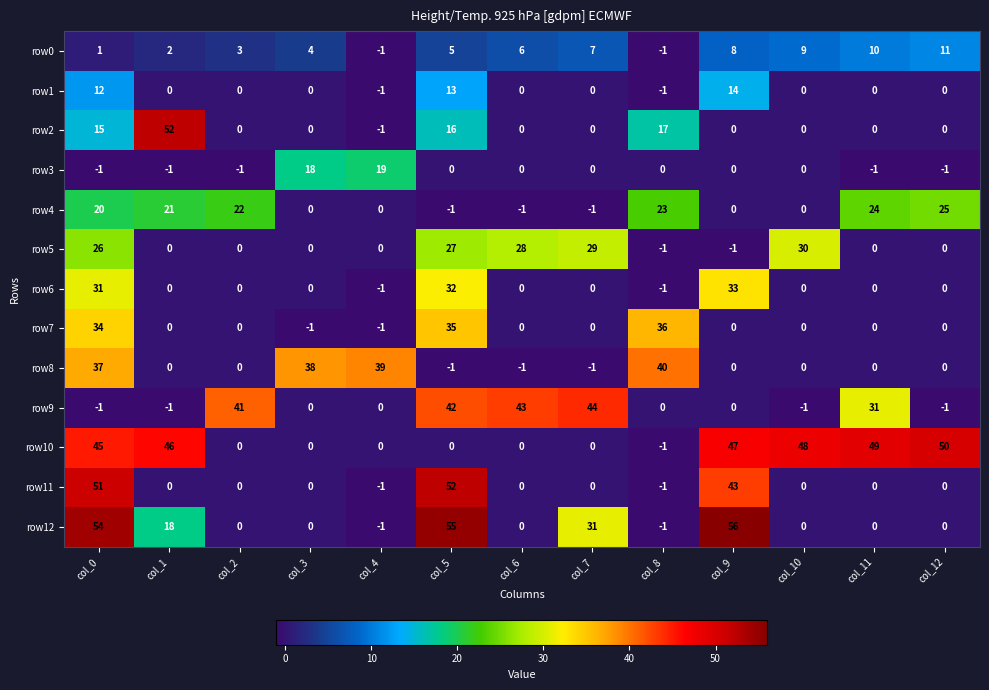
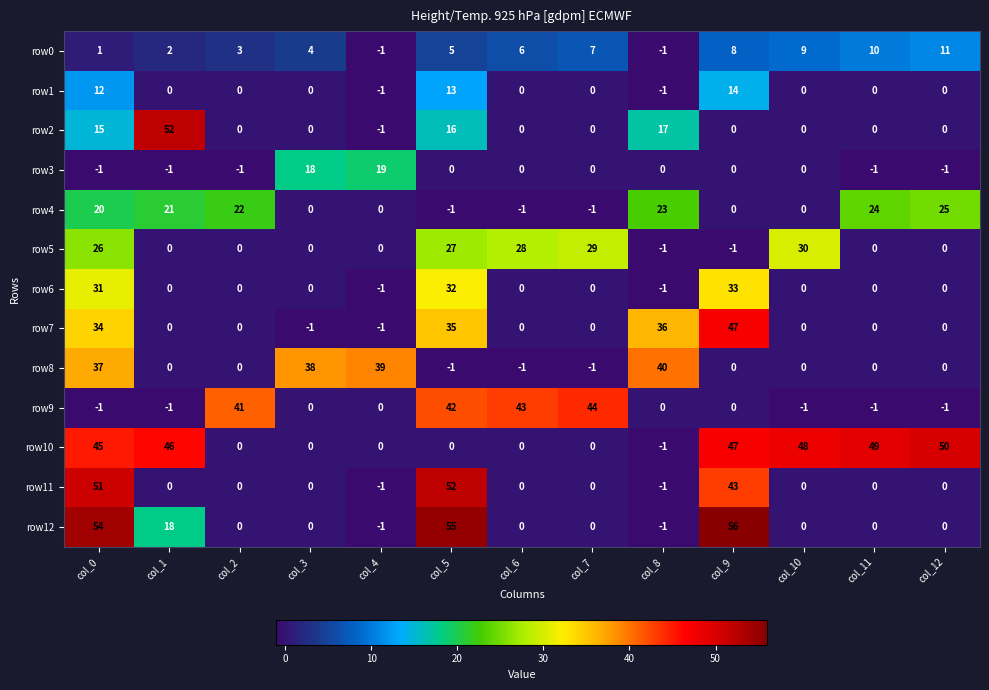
  {
    "row0": {
      "col_0": 1,
      "col_1": 2,
      "col_2": 3,
      "col_3": 4,
      "col_4": -1,
      "col_5": 5,
      "col_6": 6,
      "col_7": 7,
      "col_8": -1,
      "col_9": 8,
      "col_10": 9,
      "col_11": 10,
      "col_12": 11
    },
    "row1": {
      "col_0": 12,
      "col_1": 0,
      "col_2": 0,
      "col_3": 0,
      "col_4": -1,
      "col_5": 13,
      "col_6": 0,
      "col_7": 0,
      "col_8": -1,
      "col_9": 14,
      "col_10": 0,
      "col_11": 0,
      "col_12": 0
    },
    "row2": {
      "col_0": 15,
      "col_1": 52,
      "col_2": 0,
      "col_3": 0,
      "col_4": -1,
      "col_5": 16,
      "col_6": 0,
      "col_7": 0,
      "col_8": 17,
      "col_9": 0,
      "col_10": 0,
      "col_11": 0,
      "col_12": 0
    },
    "row3": {
      "col_0": -1,
      "col_1": -1,
      "col_2": -1,
      "col_3": 18,
      "col_4": 19,
      "col_5": 0,
      "col_6": 0,
      "col_7": 0,
      "col_8": 0,
      "col_9": 0,
      "col_10": 0,
      "col_11": -1,
      "col_12": -1
    },
    "row4": {
      "col_0": 20,
      "col_1": 21,
      "col_2": 22,
      "col_3": 0,
      "col_4": 0,
      "col_5": -1,
      "col_6": -1,
      "col_7": -1,
      "col_8": 23,
      "col_9": 0,
      "col_10": 0,
      "col_11": 24,
      "col_12": 25
    },
    "row5": {
      "col_0": 26,
      "col_1": 0,
      "col_2": 0,
      "col_3": 0,
      "col_4": 0,
      "col_5": 27,
      "col_6": 28,
      "col_7": 29,
      "col_8": -1,
      "col_9": -1,
      "col_10": 30,
      "col_11": 0,
      "col_12": 0
    },
    "row6": {
      "col_0": 31,
      "col_1": 0,
      "col_2": 0,
      "col_3": 0,
      "col_4": -1,
      "col_5": 32,
      "col_6": 0,
      "col_7": 0,
      "col_8": -1,
      "col_9": 33,
      "col_10": 0,
      "col_11": 0,
      "col_12": 0
    },
    "row7": {
      "col_0": 34,
      "col_1": 0,
      "col_2": 0,
      "col_3": -1,
      "col_4": -1,
      "col_5": 35,
      "col_6": 0,
      "col_7": 0,
      "col_8": 36,
-     "col_9": 0,
+     "col_9": 47,
      "col_10": 0,
      "col_11": 0,
      "col_12": 0
    },
    "row8": {
      "col_0": 37,
      "col_1": 0,
      "col_2": 0,
      "col_3": 38,
      "col_4": 39,
      "col_5": -1,
      "col_6": -1,
      "col_7": -1,
      "col_8": 40,
      "col_9": 0,
      "col_10": 0,
      "col_11": 0,
      "col_12": 0
    },
    "row9": {
      "col_0": -1,
      "col_1": -1,
      "col_2": 41,
      "col_3": 0,
      "col_4": 0,
      "col_5": 42,
      "col_6": 43,
      "col_7": 44,
      "col_8": 0,
      "col_9": 0,
      "col_10": -1,
-     "col_11": 31,
+     "col_11": -1,
      "col_12": -1
    },
    "row10": {
      "col_0": 45,
      "col_1": 46,
      "col_2": 0,
      "col_3": 0,
      "col_4": 0,
      "col_5": 0,
      "col_6": 0,
      "col_7": 0,
      "col_8": -1,
      "col_9": 47,
      "col_10": 48,
      "col_11": 49,
      "col_12": 50
    },
    "row11": {
      "col_0": 51,
      "col_1": 0,
      "col_2": 0,
      "col_3": 0,
      "col_4": -1,
      "col_5": 52,
      "col_6": 0,
      "col_7": 0,
      "col_8": -1,
      "col_9": 43,
      "col_10": 0,
      "col_11": 0,
      "col_12": 0
    },
    "row12": {
      "col_0": 54,
      "col_1": 18,
      "col_2": 0,
      "col_3": 0,
      "col_4": -1,
      "col_5": 55,
      "col_6": 0,
-     "col_7": 31,
+     "col_7": 0,
      "col_8": -1,
      "col_9": 56,
      "col_10": 0,
      "col_11": 0,
      "col_12": 0
    }
  }
